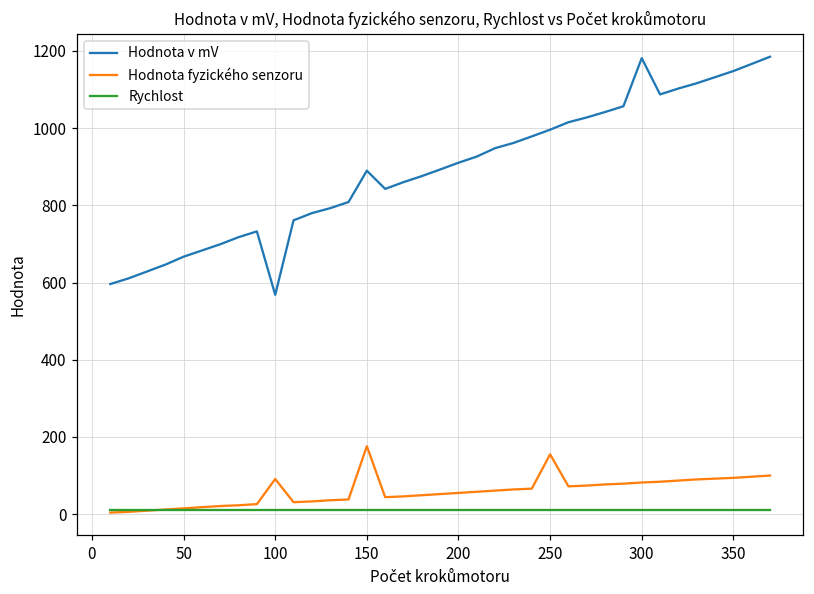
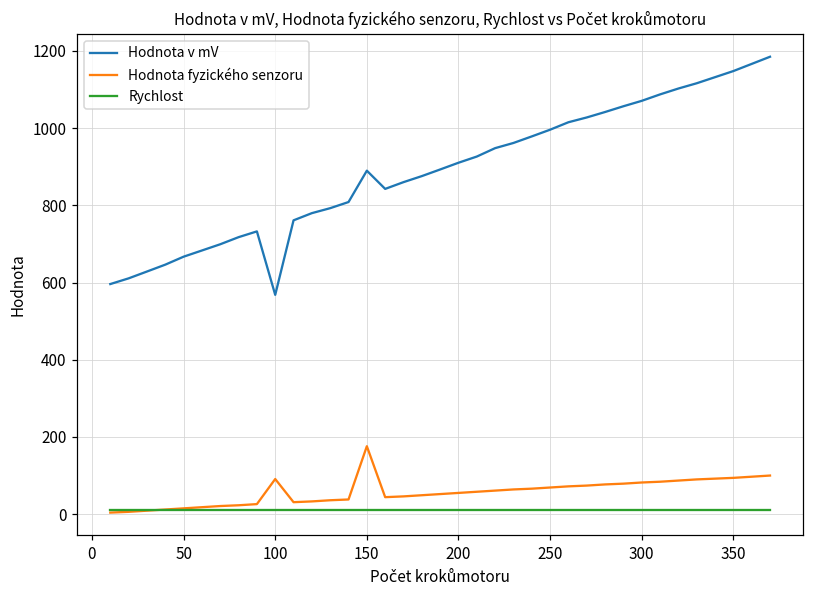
  {
    "Hodnota v mV": {
      "50": 670,
      "100": 570,
      "150": 890,
      "200": 910,
      "250": 1000,
-     "300": 1180,
+     "300": 1070,
      "350": 1150
    },
    "Hodnota fyzického senzoru": {
      "100": 90,
      "150": 180,
      "200": 60,
-     "250": 160,
+     "250": 70,
      "300": 80,
      "350": 90
    },
    "Rychlost": {
      "100": 10,
      "150": 10,
      "200": 10,
      "250": 10,
      "300": 10,
      "350": 10
    }
  }
